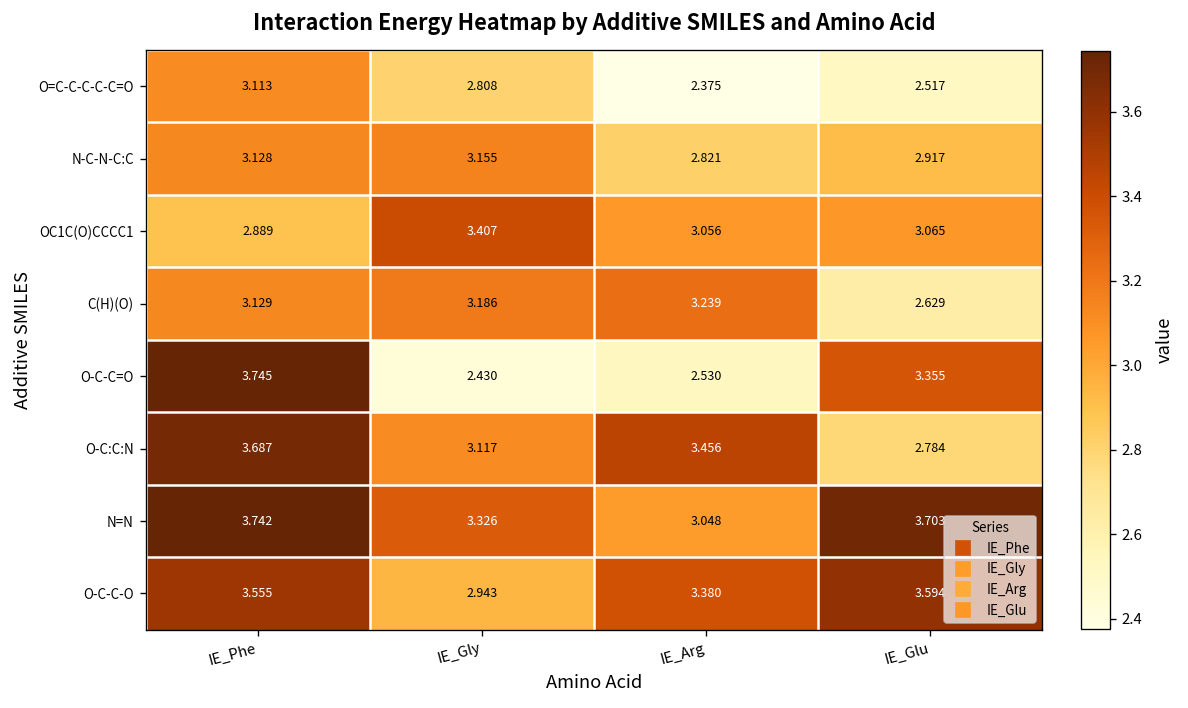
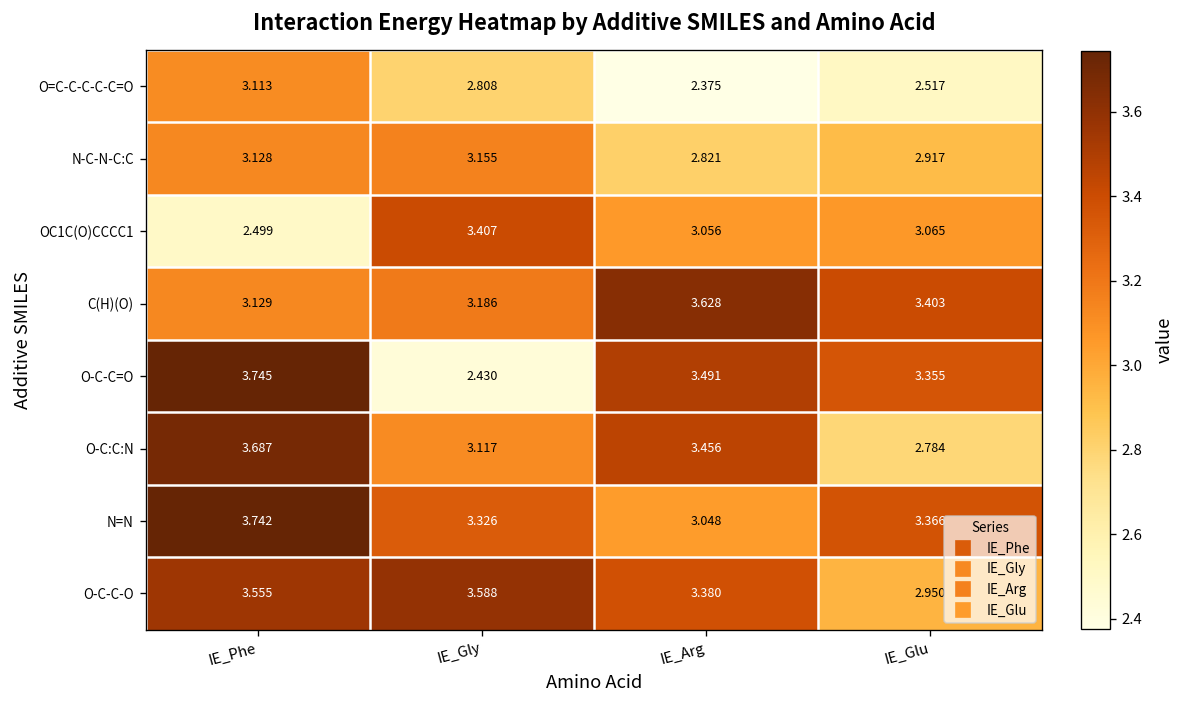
  {
    "O=C-C-C-C-C=O": {
      "IE_Phe": 3.113,
      "IE_Gly": 2.808,
      "IE_Arg": 2.375,
      "IE_Glu": 2.517
    },
    "N-C-N-C:C": {
      "IE_Phe": 3.128,
      "IE_Gly": 3.155,
      "IE_Arg": 2.821,
      "IE_Glu": 2.917
    },
    "OC1C(O)CCCC1": {
-     "IE_Phe": 2.889,
+     "IE_Phe": 2.499,
      "IE_Gly": 3.407,
      "IE_Arg": 3.056,
      "IE_Glu": 3.065
    },
    "C(H)(O)": {
      "IE_Phe": 3.129,
      "IE_Gly": 3.186,
-     "IE_Arg": 3.239,
-     "IE_Glu": 2.629
+     "IE_Arg": 3.628,
+     "IE_Glu": 3.403
    },
    "O-C-C=O": {
      "IE_Phe": 3.745,
      "IE_Gly": 2.430,
-     "IE_Arg": 2.530,
+     "IE_Arg": 3.491,
      "IE_Glu": 3.355
    },
    "O-C:C:N": {
      "IE_Phe": 3.687,
      "IE_Gly": 3.117,
      "IE_Arg": 3.456,
      "IE_Glu": 2.784
    },
    "N=N": {
      "IE_Phe": 3.742,
      "IE_Gly": 3.326,
      "IE_Arg": 3.048,
-     "IE_Glu": 3.703
+     "IE_Glu": 3.366
    },
    "O-C-C-O": {
      "IE_Phe": 3.555,
-     "IE_Gly": 2.943,
+     "IE_Gly": 3.588,
      "IE_Arg": 3.380,
-     "IE_Glu": 3.594
+     "IE_Glu": 2.950
    }
  }
